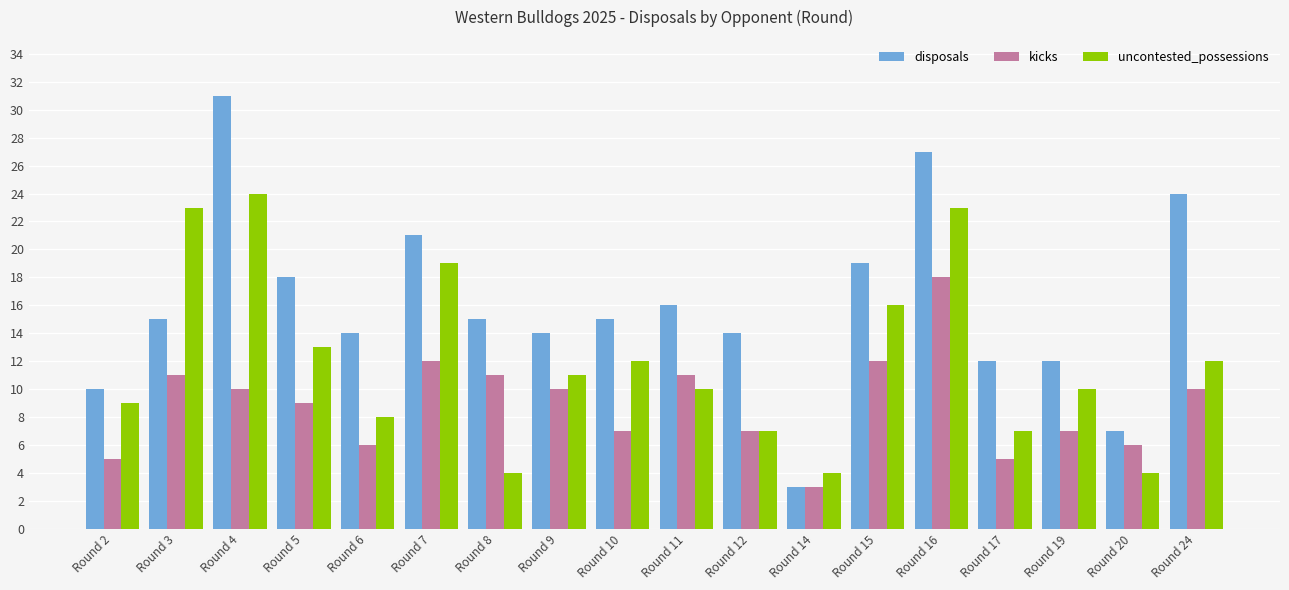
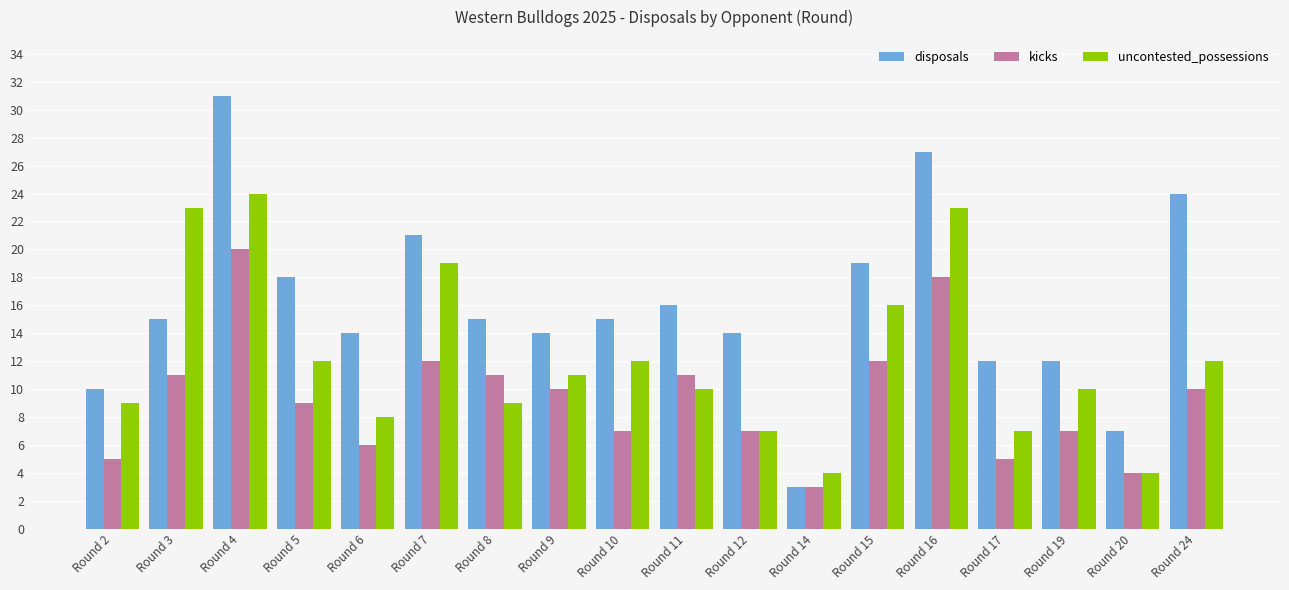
  {
    "disposals": {
      "Round 2": 10,
      "Round 3": 15,
      "Round 4": 31,
      "Round 5": 18,
      "Round 6": 14,
      "Round 7": 21,
      "Round 8": 15,
      "Round 9": 14,
      "Round 10": 15,
      "Round 11": 16,
      "Round 12": 14,
      "Round 14": 3,
      "Round 15": 19,
      "Round 16": 27,
      "Round 17": 12,
      "Round 19": 12,
      "Round 20": 7,
      "Round 24": 24
    },
    "kicks": {
      "Round 2": 5,
      "Round 3": 11,
-     "Round 4": 10,
+     "Round 4": 20,
      "Round 5": 9,
      "Round 6": 6,
      "Round 7": 12,
      "Round 8": 11,
      "Round 9": 10,
      "Round 10": 7,
      "Round 11": 11,
      "Round 12": 7,
      "Round 14": 3,
      "Round 15": 12,
      "Round 16": 18,
      "Round 17": 5,
      "Round 19": 7,
-     "Round 20": 6,
+     "Round 20": 4,
      "Round 24": 10
    },
    "uncontested_possessions": {
      "Round 2": 9,
      "Round 3": 23,
      "Round 4": 24,
-     "Round 5": 13,
+     "Round 5": 12,
      "Round 6": 8,
      "Round 7": 19,
-     "Round 8": 4,
+     "Round 8": 9,
      "Round 9": 11,
      "Round 10": 12,
      "Round 11": 10,
      "Round 12": 7,
      "Round 14": 4,
      "Round 15": 16,
      "Round 16": 23,
      "Round 17": 7,
      "Round 19": 10,
      "Round 20": 4,
      "Round 24": 12
    }
  }
